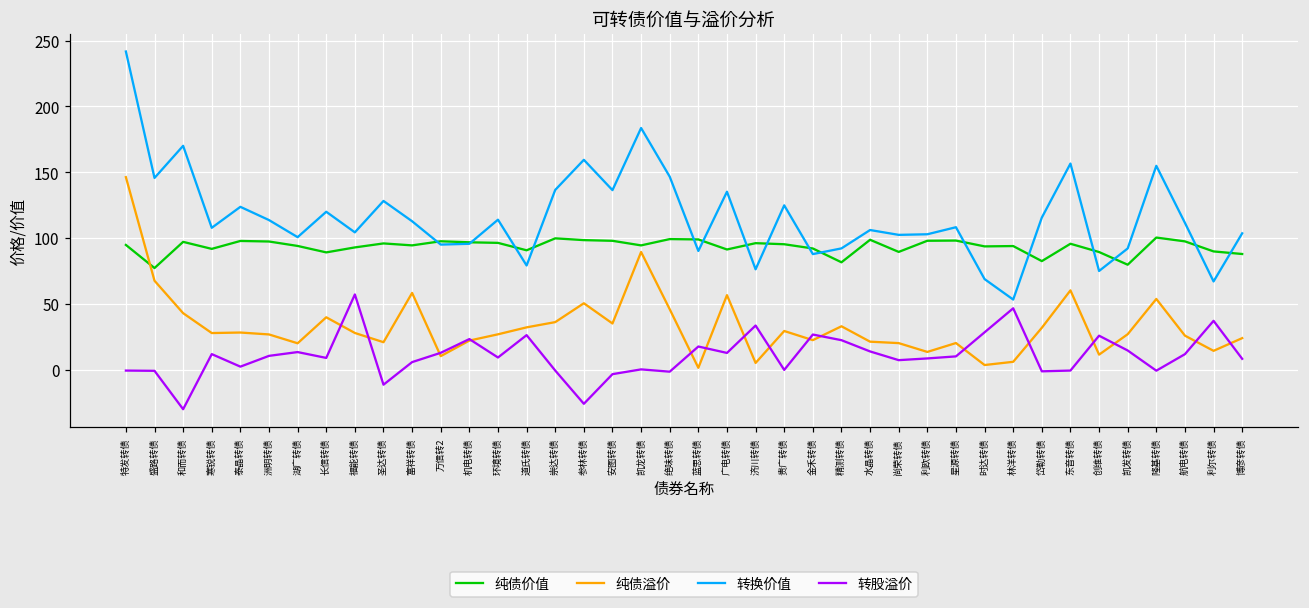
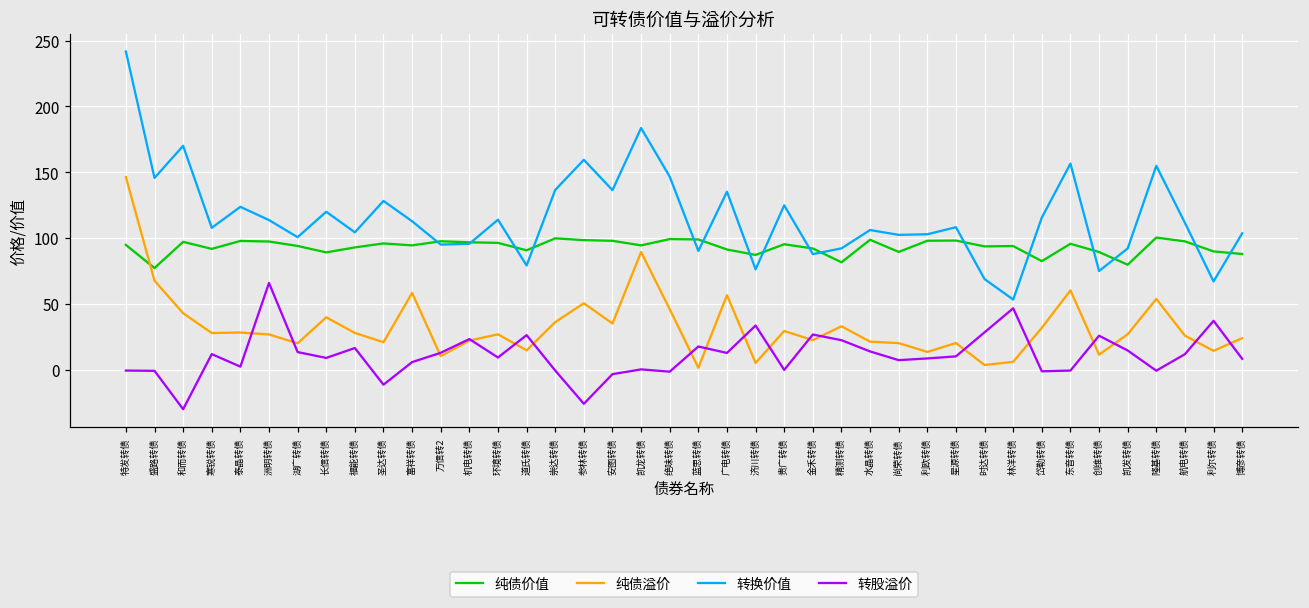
  {
    "纯债价值": {
      "特发转债": 95,
      "盛路转债": 77,
      "和而转债": 97,
      "寒锐转债": 92,
      "泰晶转债": 98,
      "洲明转债": 97,
      "湖广转债": 94,
      "长信转债": 89,
      "福能转债": 93,
      "圣达转债": 96,
      "富祥转债": 94,
      "万信转2": 98,
      "环境转债": 96,
      "道氏转债": 91,
      "崇达转债": 100,
      "参林转债": 98,
      "安图转债": 98,
      "凯龙转债": 94,
      "绝味转债": 99,
      "蓝思转债": 99,
      "广电转债": 91,
-     "济川转债": 96,
+     "济川转债": 87,
      "贵广转债": 95,
      "金禾转债": 92,
      "精测转债": 82,
      "水晶转债": 99,
      "尚荣转债": 90,
      "利欧转债": 98,
      "星源转债": 98,
      "时达转债": 94,
      "林洋转债": 94,
      "岱勒转债": 83,
      "东音转债": 96,
      "创维转债": 89,
      "凯发转债": 80,
      "隆基转债": 100,
      "航电转债": 98,
      "利尔转债": 90,
      "博彦转债": 88
    },
    "纯债溢价": {
      "特发转债": 146,
      "盛路转债": 68,
      "和而转债": 43,
      "寒锐转债": 28,
      "泰晶转债": 28,
      "洲明转债": 27,
      "湖广转债": 20,
      "长信转债": 40,
      "福能转债": 28,
      "圣达转债": 21,
      "富祥转债": 58,
      "万信转2": 10,
      "环境转债": 27,
-     "道氏转债": 32,
+     "道氏转债": 15,
      "崇达转债": 36,
      "参林转债": 51,
      "安图转债": 35,
      "凯龙转债": 89,
      "绝味转债": 46,
      "蓝思转债": 1,
      "广电转债": 57,
      "济川转债": 5,
      "贵广转债": 29,
      "金禾转债": 22,
      "精测转债": 33,
      "水晶转债": 21,
      "尚荣转债": 20,
      "利欧转债": 14,
      "星源转债": 20,
      "时达转债": 4,
      "林洋转债": 6,
      "岱勒转债": 32,
      "东音转债": 60,
      "创维转债": 11,
      "凯发转债": 27,
      "隆基转债": 54,
      "航电转债": 26,
      "利尔转债": 14,
      "博彦转债": 24
    },
    "转换价值": {
      "特发转债": 242,
      "盛路转债": 146,
      "和而转债": 170,
      "寒锐转债": 108,
      "泰晶转债": 124,
      "洲明转债": 114,
      "湖广转债": 101,
      "长信转债": 120,
      "福能转债": 104,
      "圣达转债": 128,
      "富祥转债": 113,
      "万信转2": 95,
      "环境转债": 114,
      "道氏转债": 79,
      "崇达转债": 137,
      "参林转债": 159,
      "安图转债": 136,
      "凯龙转债": 184,
      "绝味转债": 147,
      "蓝思转债": 90,
      "广电转债": 135,
      "济川转债": 76,
      "贵广转债": 125,
      "金禾转债": 88,
      "精测转债": 92,
      "水晶转债": 106,
      "尚荣转债": 102,
      "利欧转债": 103,
      "星源转债": 108,
      "时达转债": 69,
      "林洋转债": 53,
      "岱勒转债": 116,
      "东音转债": 157,
      "创维转债": 75,
      "凯发转债": 92,
      "隆基转债": 155,
      "航电转债": 112,
      "利尔转债": 67,
      "博彦转债": 104
    },
    "转股溢价": {
      "特发转债": -1,
      "盛路转债": -1,
      "和而转债": -30,
      "寒锐转债": 12,
      "泰晶转债": 2,
-     "洲明转债": 11,
+     "洲明转债": 66,
      "湖广转债": 13,
      "长信转债": 9,
-     "福能转债": 57,
+     "福能转债": 17,
      "圣达转债": -11,
      "富祥转债": 6,
      "万信转2": 13,
      "环境转债": 9,
      "道氏转债": 26,
      "崇达转债": -1,
      "参林转债": -26,
      "安图转债": -3,
      "凯龙转债": 0,
      "绝味转债": -1,
      "蓝思转债": 18,
      "广电转债": 13,
      "济川转债": 34,
      "贵广转债": 0,
      "金禾转债": 27,
      "精测转债": 22,
      "水晶转债": 14,
      "尚荣转债": 7,
      "利欧转债": 9,
      "星源转债": 10,
      "时达转债": 28,
      "林洋转债": 47,
      "岱勒转债": -1,
      "东音转债": -1,
      "创维转债": 26,
      "凯发转债": 15,
      "隆基转债": -1,
      "航电转债": 12,
      "利尔转债": 37,
      "博彦转债": 8
    }
  }
